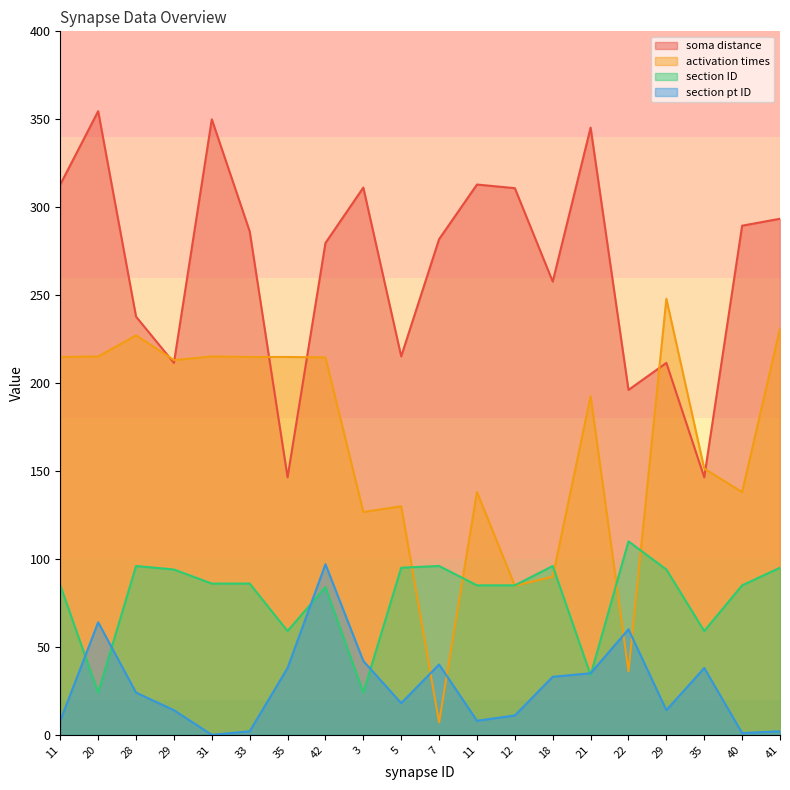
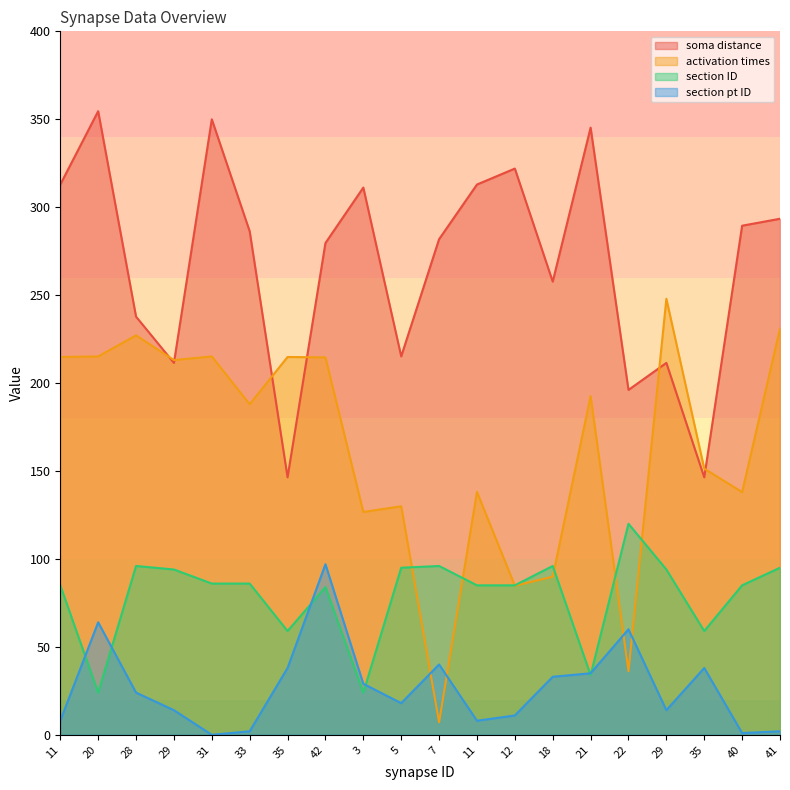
  {
    "soma distance": {
      "20": 355,
      "28": 238,
      "31": 350,
      "33": 286,
      "42": 280,
      "3": 311,
      "5": 215,
      "7": 282,
-     "12": 311,
+     "12": 322,
      "18": 258,
      "21": 345,
      "22": 196,
      "40": 289,
      "41": 293
    },
    "activation times": {
      "20": 215,
      "28": 227,
      "31": 215,
-     "33": 215,
+     "33": 188,
      "42": 215,
      "3": 127,
      "5": 130,
      "7": 7,
      "18": 90,
      "21": 193,
      "22": 36,
      "40": 138,
      "41": 231
    },
    "section ID": {
      "20": 24,
      "28": 96,
      "31": 86,
      "33": 86,
      "42": 84,
      "3": 24,
      "5": 95,
      "7": 96,
      "18": 96,
-     "22": 110,
+     "22": 120,
      "40": 85,
      "41": 95
    },
    "section pt ID": {
      "20": 64,
      "28": 24,
      "31": 0,
      "33": 2,
      "42": 97,
-     "3": 42,
+     "3": 29,
      "5": 18,
      "7": 40,
      "12": 11,
      "18": 33,
      "22": 60,
      "40": 1,
      "41": 2
    }
  }
